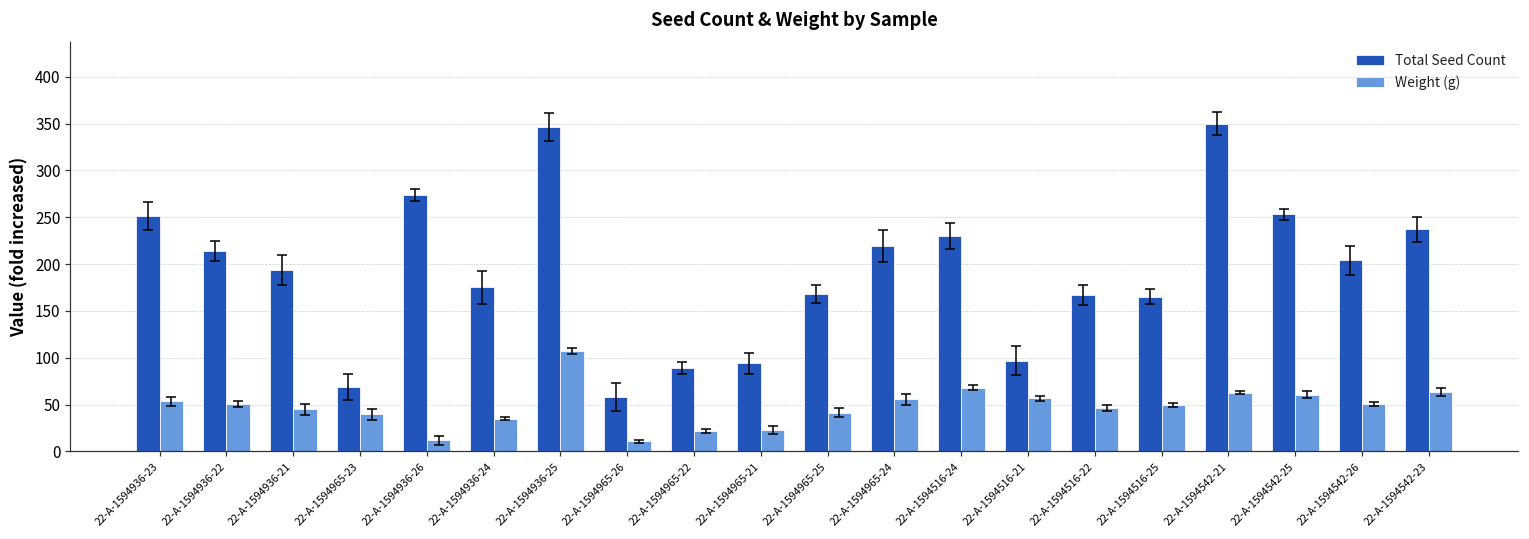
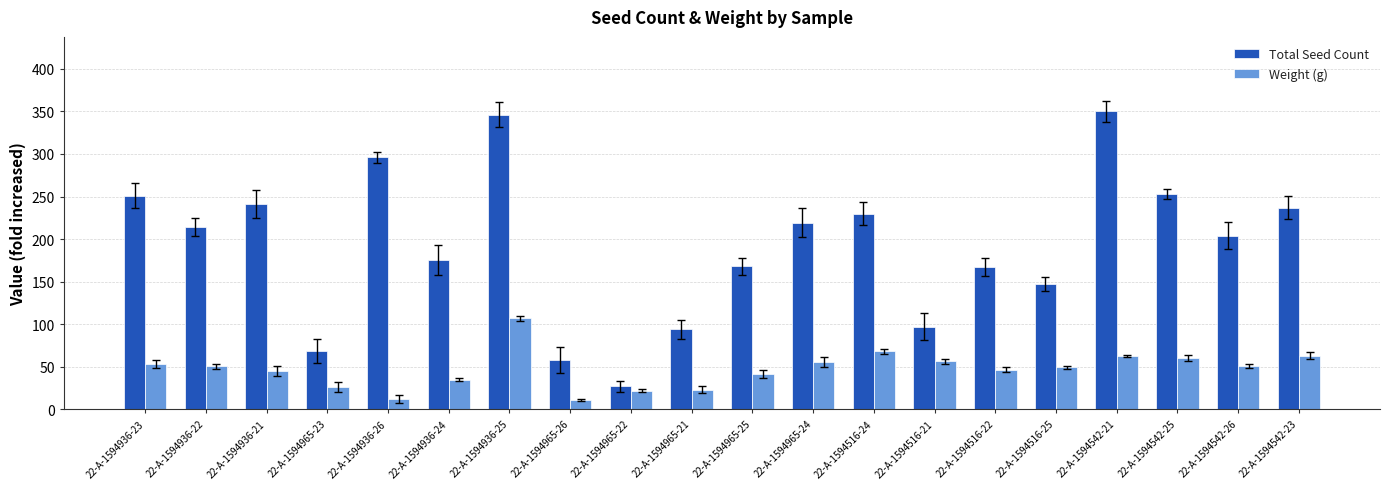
  {
    "Total Seed Count": {
      "22-A-1594936-23": 250,
      "22-A-1594936-22": 210,
-     "22-A-1594936-21": 190,
+     "22-A-1594936-21": 240,
      "22-A-1594965-23": 70,
-     "22-A-1594936-26": 270,
+     "22-A-1594936-26": 300,
      "22-A-1594936-24": 180,
      "22-A-1594936-25": 350,
      "22-A-1594965-26": 60,
-     "22-A-1594965-22": 90,
+     "22-A-1594965-22": 30,
      "22-A-1594965-21": 90,
      "22-A-1594965-25": 170,
      "22-A-1594965-24": 220,
      "22-A-1594516-24": 230,
      "22-A-1594516-21": 100,
      "22-A-1594516-22": 170,
-     "22-A-1594516-25": 170,
+     "22-A-1594516-25": 150,
      "22-A-1594542-21": 350,
      "22-A-1594542-25": 250,
      "22-A-1594542-26": 200,
      "22-A-1594542-23": 240
    },
    "Weight (g)": {
      "22-A-1594936-23": 50,
      "22-A-1594936-22": 50,
      "22-A-1594936-21": 40,
-     "22-A-1594965-23": 40,
+     "22-A-1594965-23": 30,
      "22-A-1594936-26": 10,
      "22-A-1594936-24": 40,
      "22-A-1594936-25": 110,
      "22-A-1594965-26": 10,
      "22-A-1594965-22": 20,
      "22-A-1594965-21": 20,
      "22-A-1594965-25": 40,
      "22-A-1594965-24": 60,
      "22-A-1594516-24": 70,
      "22-A-1594516-21": 60,
      "22-A-1594516-22": 50,
      "22-A-1594516-25": 50,
      "22-A-1594542-21": 60,
      "22-A-1594542-25": 60,
      "22-A-1594542-26": 50,
      "22-A-1594542-23": 60
    }
  }
